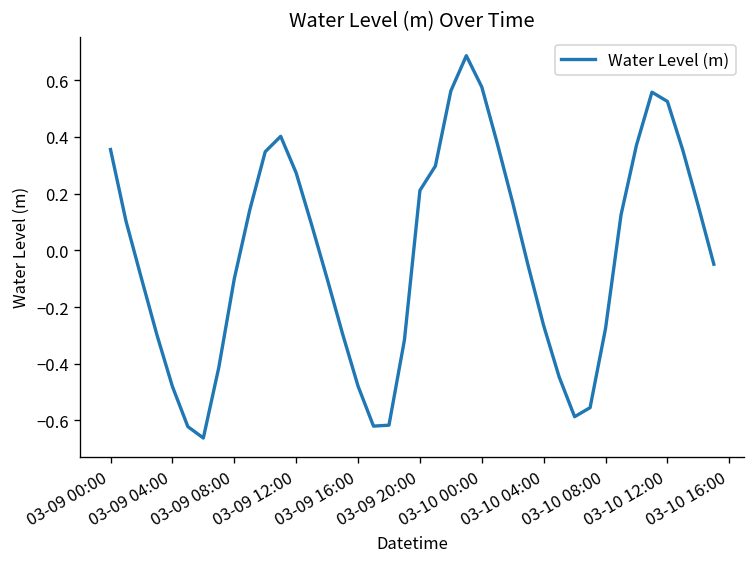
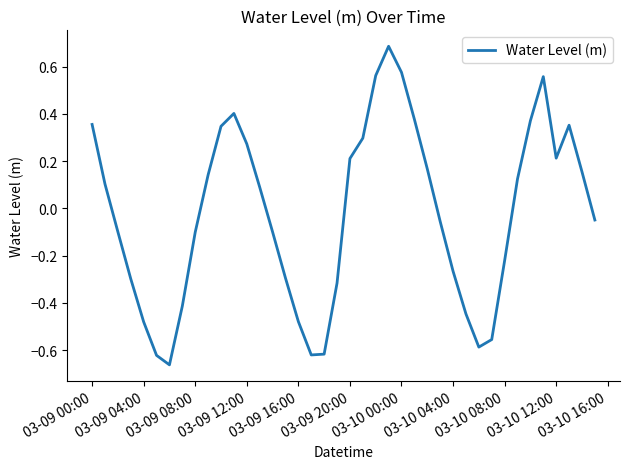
  {
    "03-09 00:00": 0.36,
    "03-09 04:00": -0.48,
    "03-09 08:00": -0.10,
    "03-09 12:00": 0.27,
    "03-09 16:00": -0.48,
    "03-09 20:00": 0.21,
    "03-10 00:00": 0.58,
    "03-10 04:00": -0.27,
-   "03-10 08:00": -0.28,
-   "03-10 12:00": 0.52
+   "03-10 08:00": -0.22,
+   "03-10 12:00": 0.21
  }
